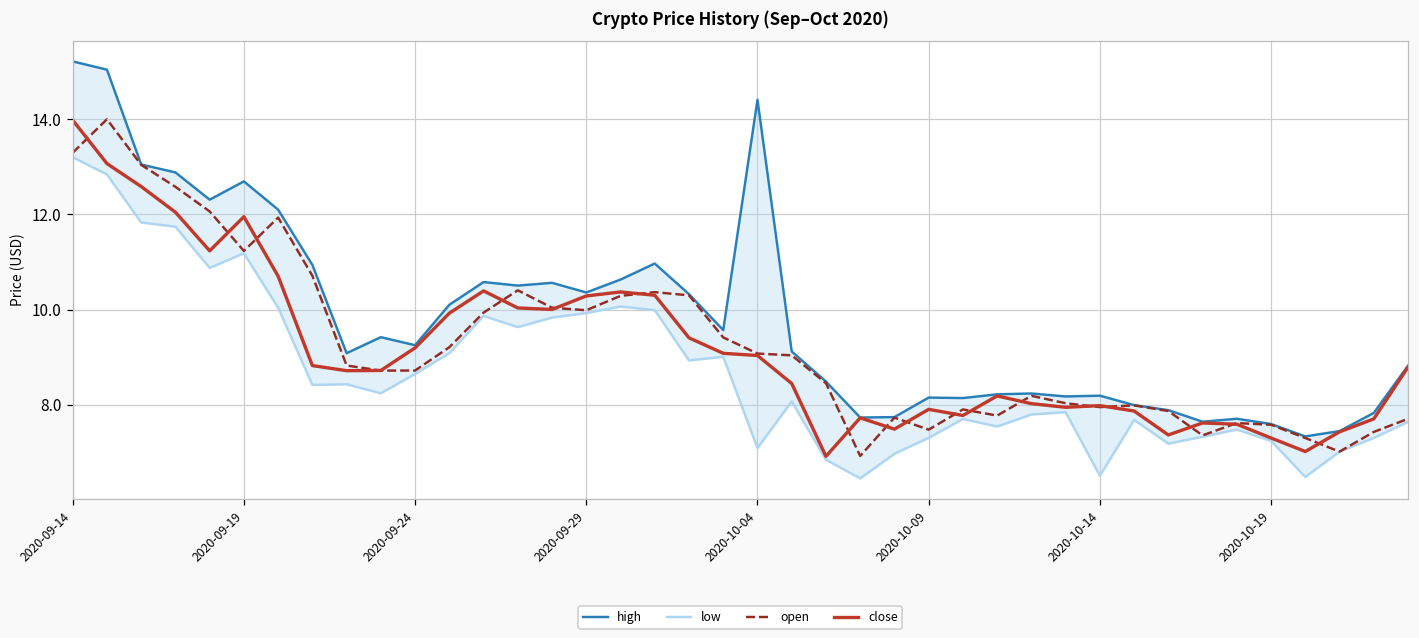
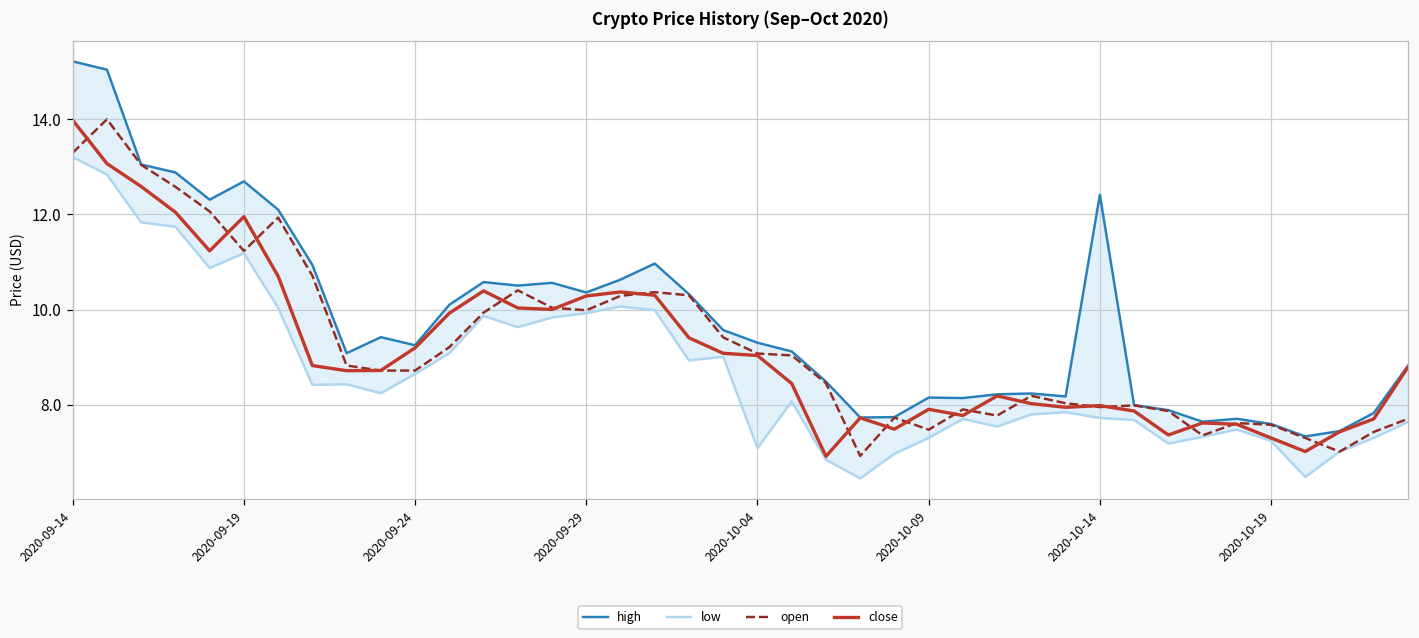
  {
    "high": {
      "2020-09-14": 15.2,
      "2020-09-19": 12.7,
      "2020-09-29": 10.4,
-     "2020-10-04": 14.4,
+     "2020-10-04": 9.3,
      "2020-10-09": 8.2,
-     "2020-10-14": 8.2
+     "2020-10-14": 12.4
    },
    "low": {
      "2020-09-14": 13.2,
      "2020-09-24": 8.6,
      "2020-09-29": 9.9,
      "2020-10-04": 7.1,
      "2020-10-09": 7.3,
-     "2020-10-14": 6.5,
+     "2020-10-14": 7.7,
      "2020-10-19": 7.2
    }
  }
